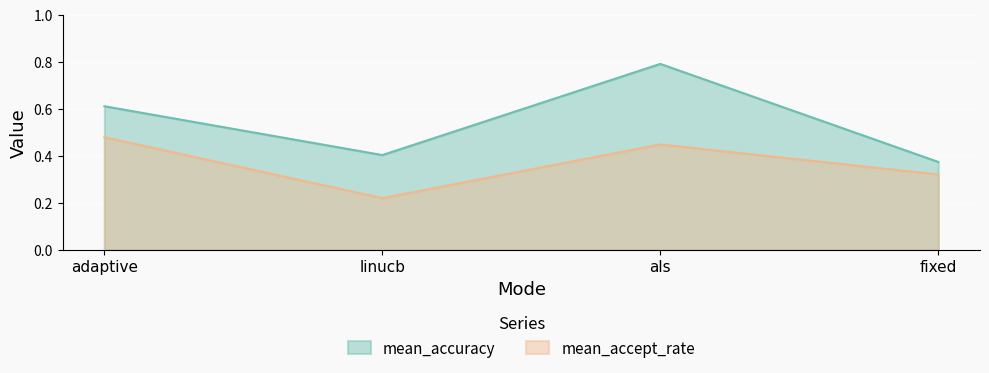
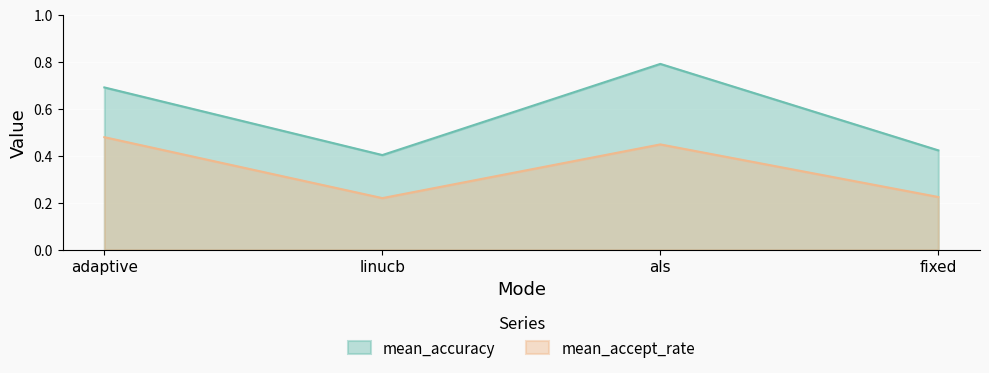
  {
    "mean_accuracy": {
-     "adaptive": 0.61,
+     "adaptive": 0.69,
      "linucb": 0.40,
      "als": 0.79,
-     "fixed": 0.37
+     "fixed": 0.42
    },
    "mean_accept_rate": {
      "adaptive": 0.48,
      "linucb": 0.22,
      "als": 0.45,
-     "fixed": 0.32
+     "fixed": 0.22
    }
  }
